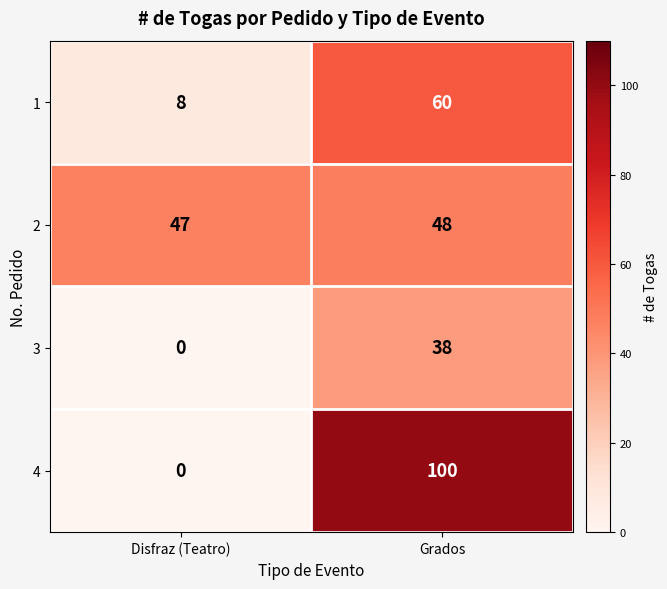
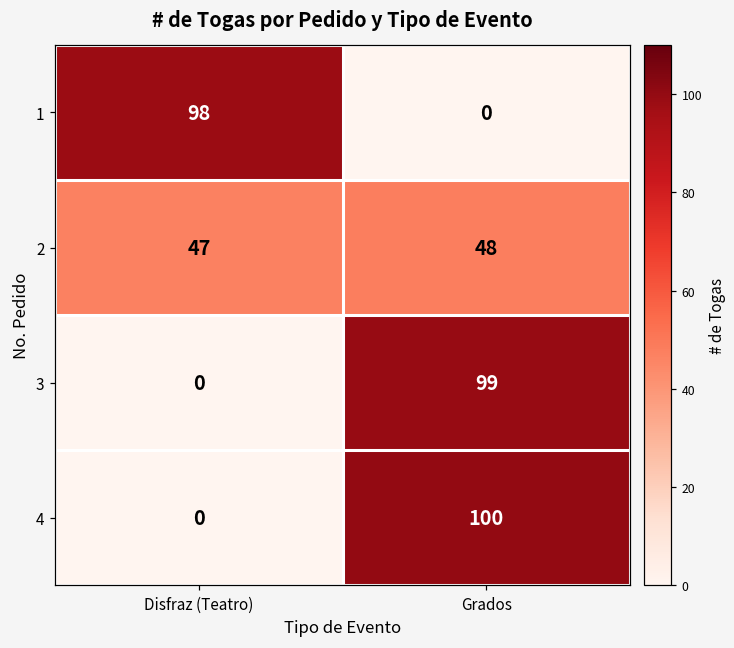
  {
    "1": {
-     "Disfraz (Teatro)": 8,
-     "Grados": 60
+     "Disfraz (Teatro)": 98,
+     "Grados": 0
    },
    "2": {
      "Disfraz (Teatro)": 47,
      "Grados": 48
    },
    "3": {
      "Disfraz (Teatro)": 0,
-     "Grados": 38
+     "Grados": 99
    },
    "4": {
      "Disfraz (Teatro)": 0,
      "Grados": 100
    }
  }
